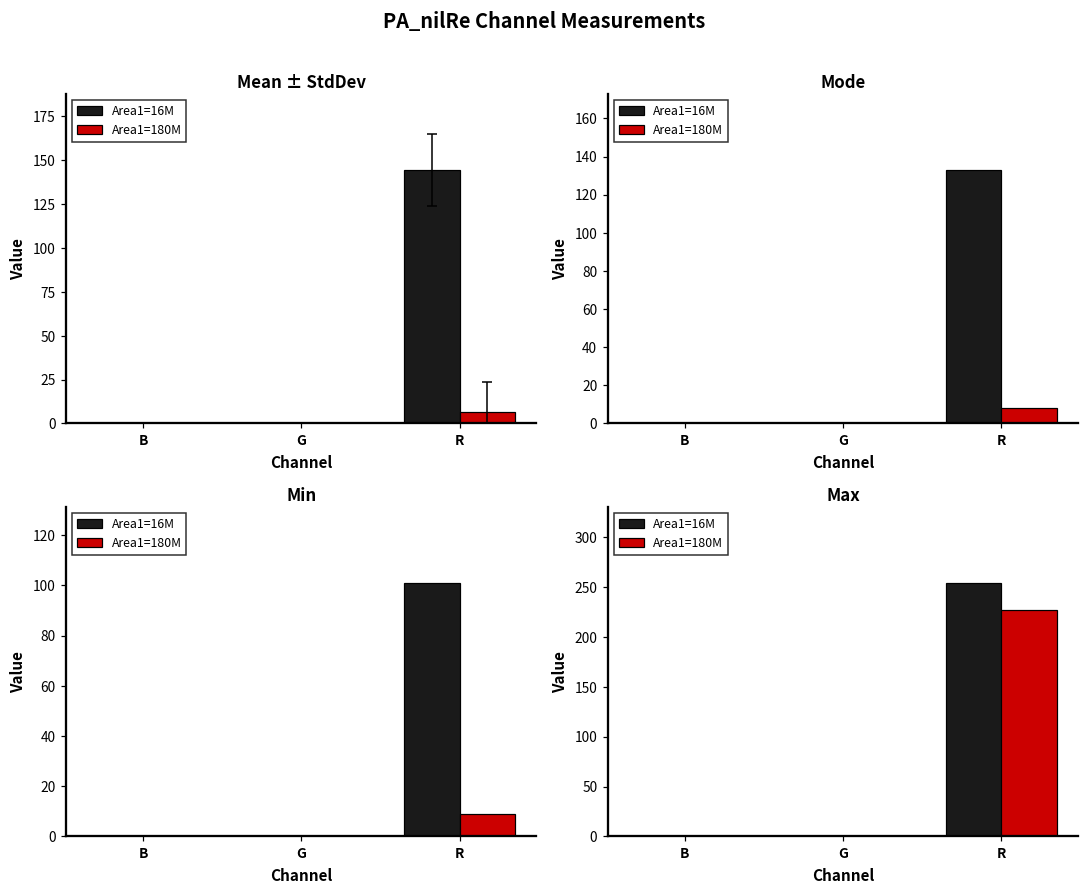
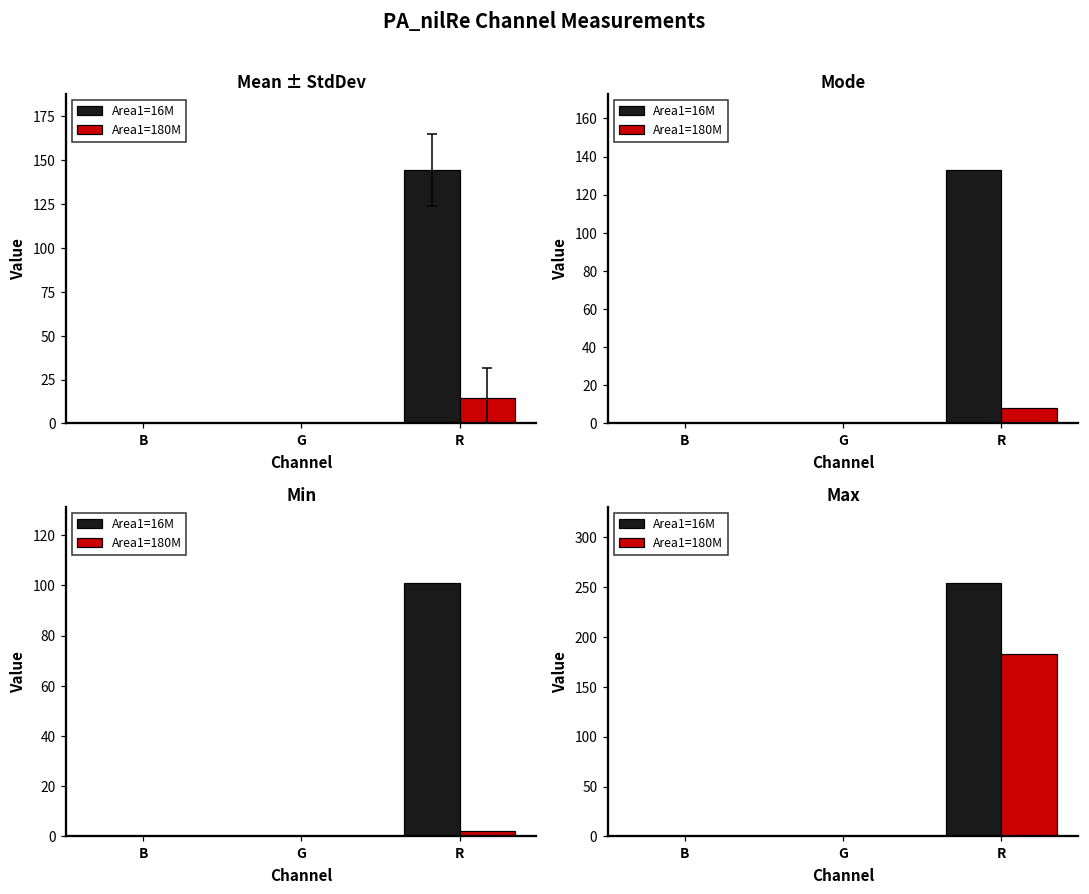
  {
    "Mean ± StdDev": {
      "Area1=16M": {
        "B": 0,
        "G": 0,
        "R": 145
      },
      "Area1=180M": {
        "B": 0,
        "G": 0,
-       "R": 6
+       "R": 15
      }
    },
    "Mode": {
      "Area1=16M": {
        "B": 0,
        "G": 0,
        "R": 133
      },
      "Area1=180M": {
        "B": 0,
        "G": 0,
        "R": 8
      }
    },
    "Min": {
      "Area1=16M": {
        "B": 0,
        "G": 0,
        "R": 101
      },
      "Area1=180M": {
        "B": 0,
        "G": 0,
-       "R": 9
+       "R": 2
      }
    },
    "Max": {
      "Area1=16M": {
        "B": 0,
        "G": 0,
        "R": 250
      },
      "Area1=180M": {
        "B": 0,
        "G": 0,
-       "R": 230
+       "R": 180
      }
    }
  }
